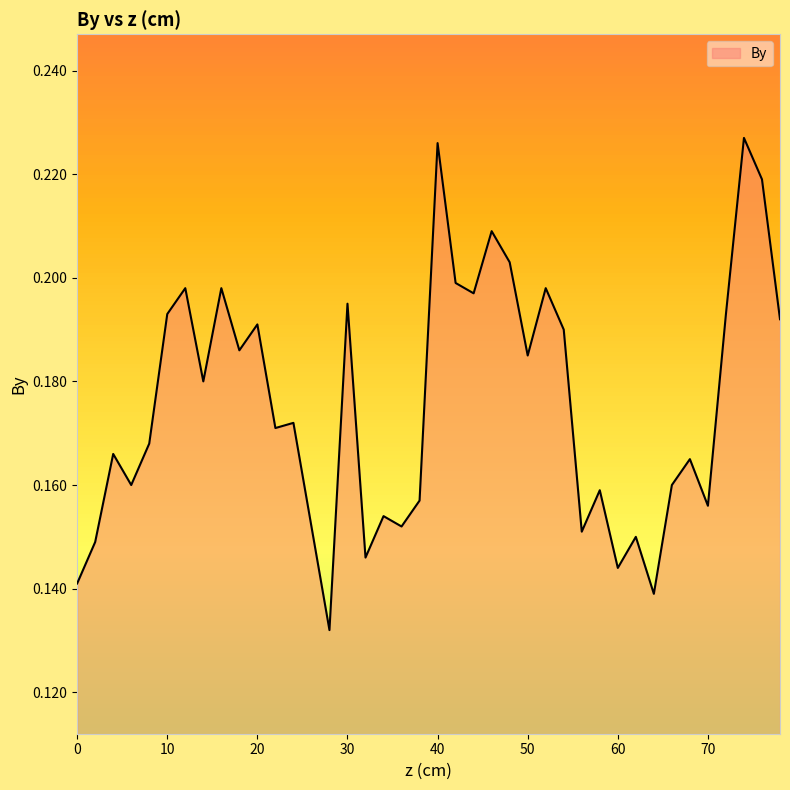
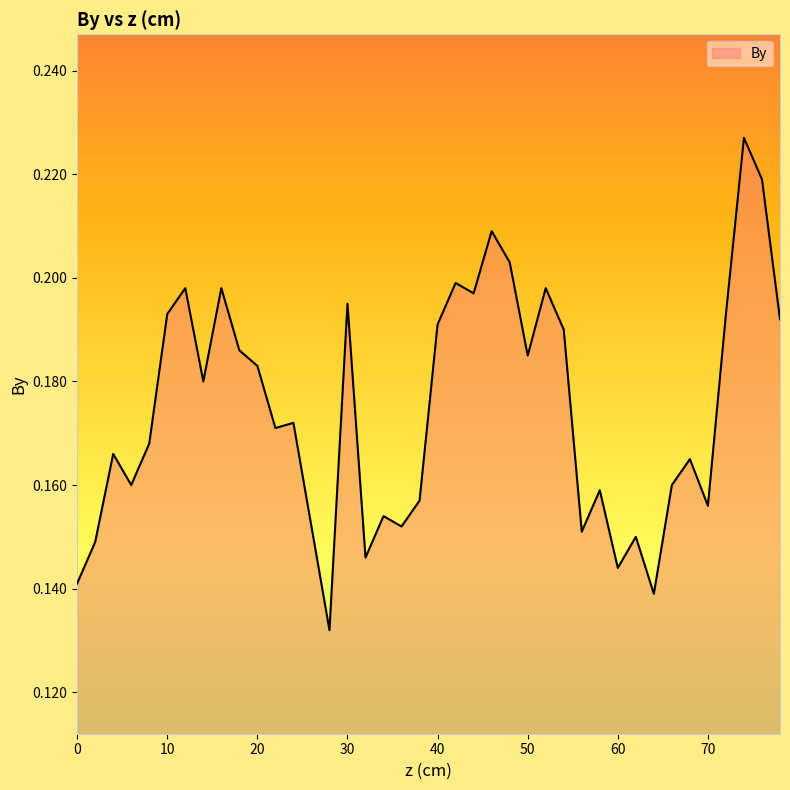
  {
    "0": 0.141,
    "10": 0.193,
-   "20": 0.191,
+   "20": 0.183,
    "30": 0.195,
-   "40": 0.226,
+   "40": 0.191,
    "50": 0.185,
    "60": 0.144,
    "70": 0.156
  }
